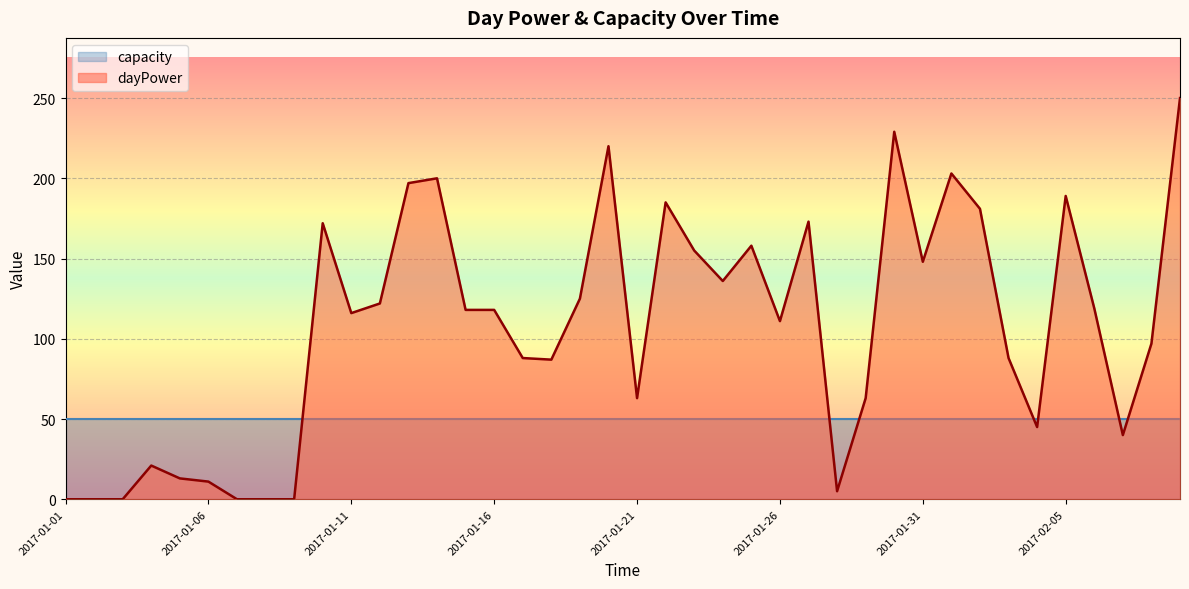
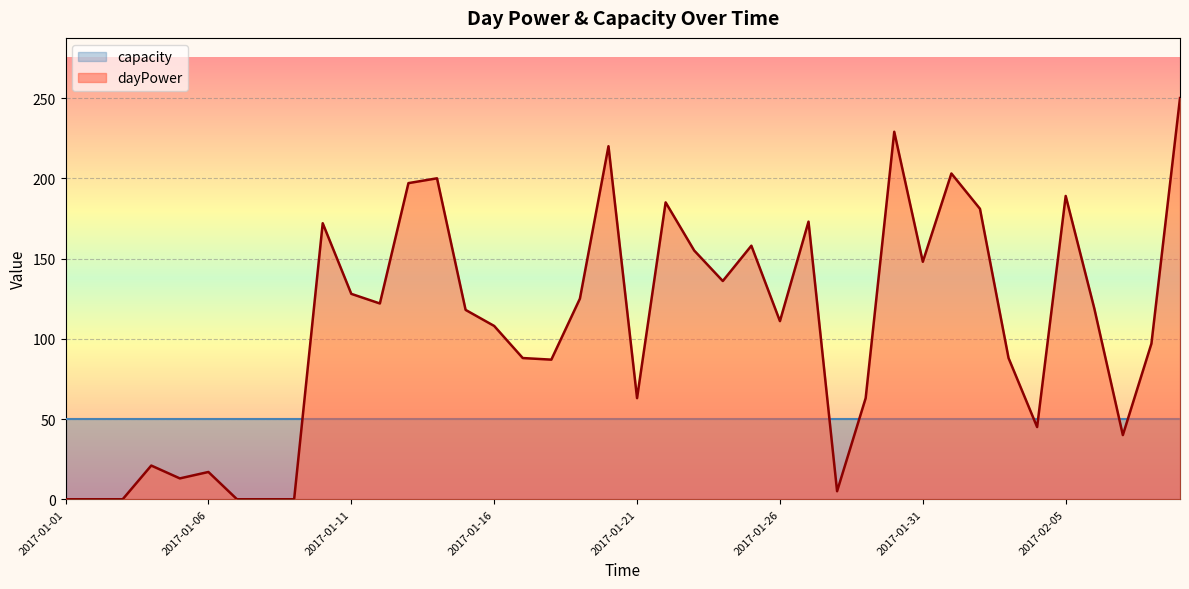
  {
    "capacity": {
      "2017-01-01": 50,
      "2017-01-06": 50,
      "2017-01-11": 50,
      "2017-01-16": 50,
      "2017-01-21": 50,
      "2017-01-26": 50,
      "2017-01-31": 50,
      "2017-02-05": 50
    },
    "dayPower": {
      "2017-01-01": 0,
-     "2017-01-06": 11,
-     "2017-01-11": 116,
-     "2017-01-16": 118,
+     "2017-01-06": 17,
+     "2017-01-11": 128,
+     "2017-01-16": 108,
      "2017-01-21": 63,
      "2017-01-26": 111,
      "2017-01-31": 148,
      "2017-02-05": 189
    }
  }
